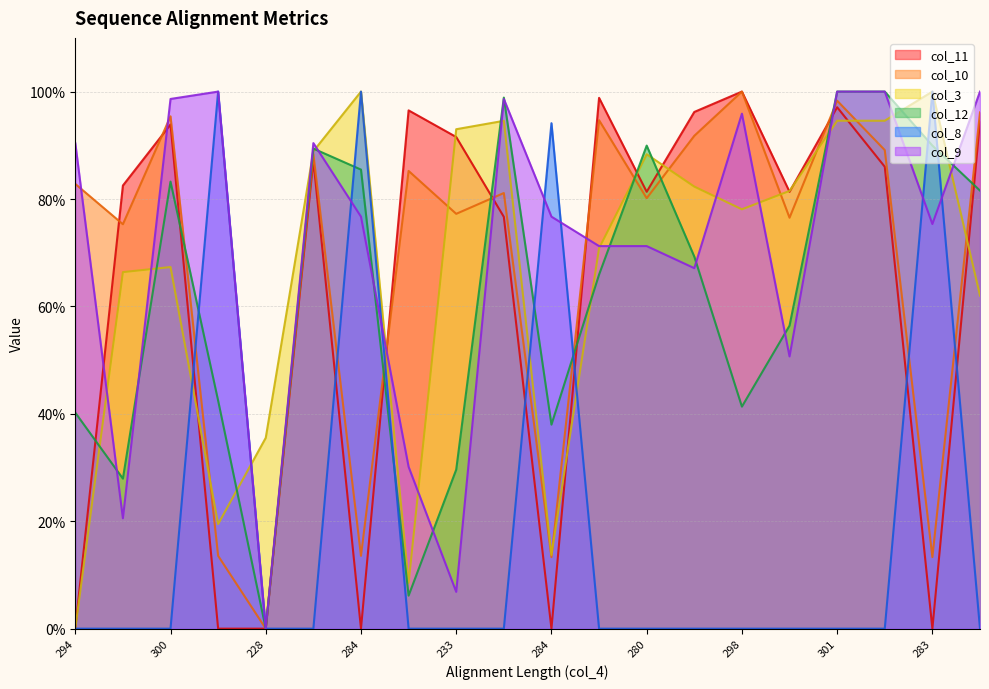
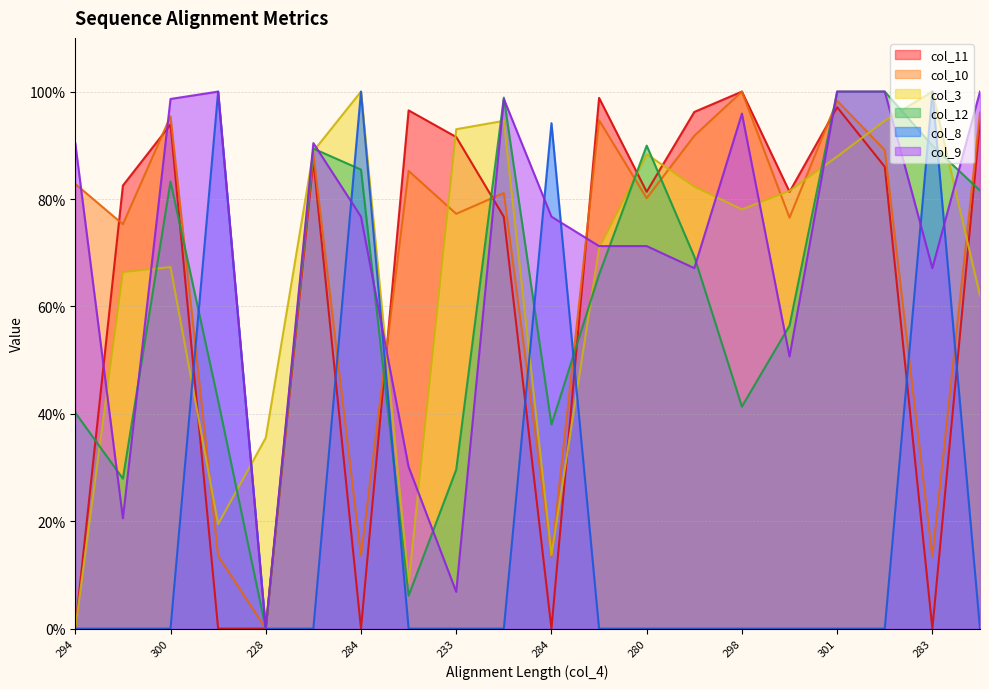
  {
    "col_11": {
      "300": "94%",
      "233": "92%",
      "280": "81%",
      "301": "97%",
      "283": "0%"
    },
    "col_10": {
      "294": "83%",
      "300": "95%",
      "233": "77%",
      "280": "80%",
      "301": "98%",
      "283": "13%"
    },
    "col_3": {
      "300": "67%",
      "228": "36%",
      "233": "93%",
      "280": "88%",
      "298": "78%",
-     "301": "95%"
+     "301": "88%"
    },
    "col_12": {
      "294": "40%",
      "300": "83%",
      "233": "30%",
      "280": "90%",
      "298": "41%"
    },
    "col_8": {
      "300": "0%",
      "233": "0%",
      "280": "0%",
      "298": "0%",
      "301": "0%"
    },
    "col_9": {
      "294": "90%",
      "300": "99%",
      "233": "7%",
      "280": "71%",
      "298": "96%",
-     "283": "75%"
+     "283": "67%"
    }
  }
